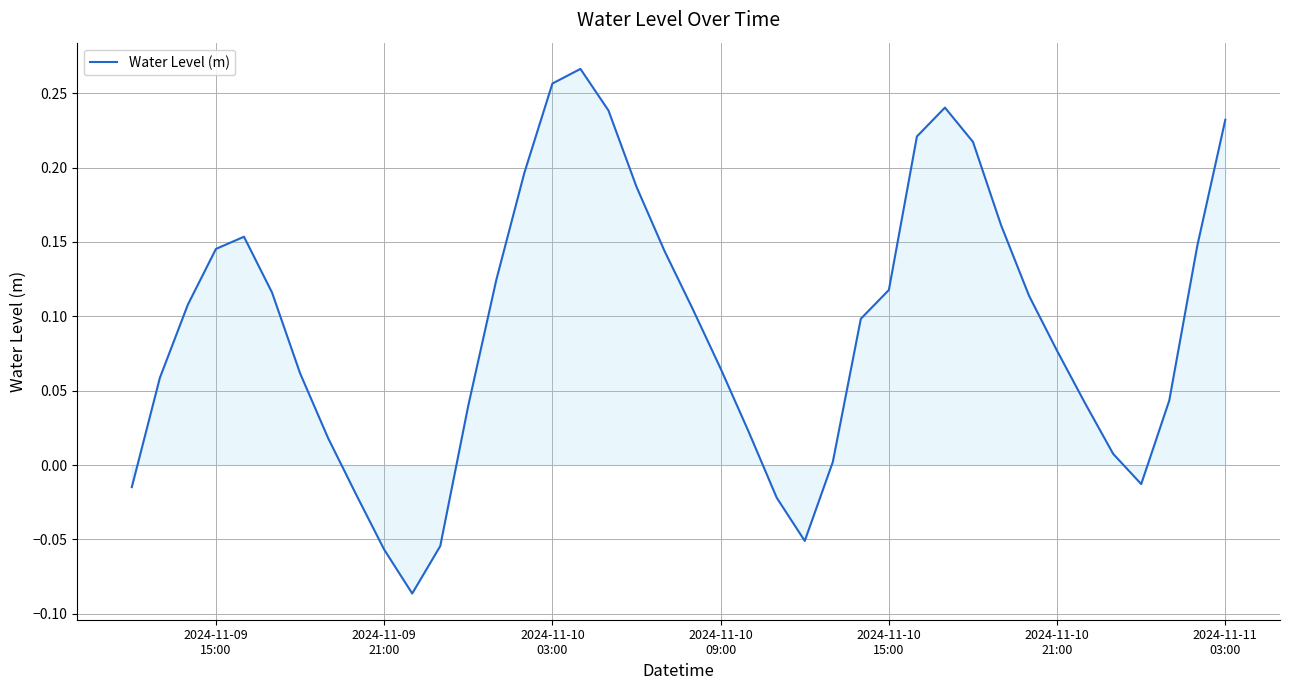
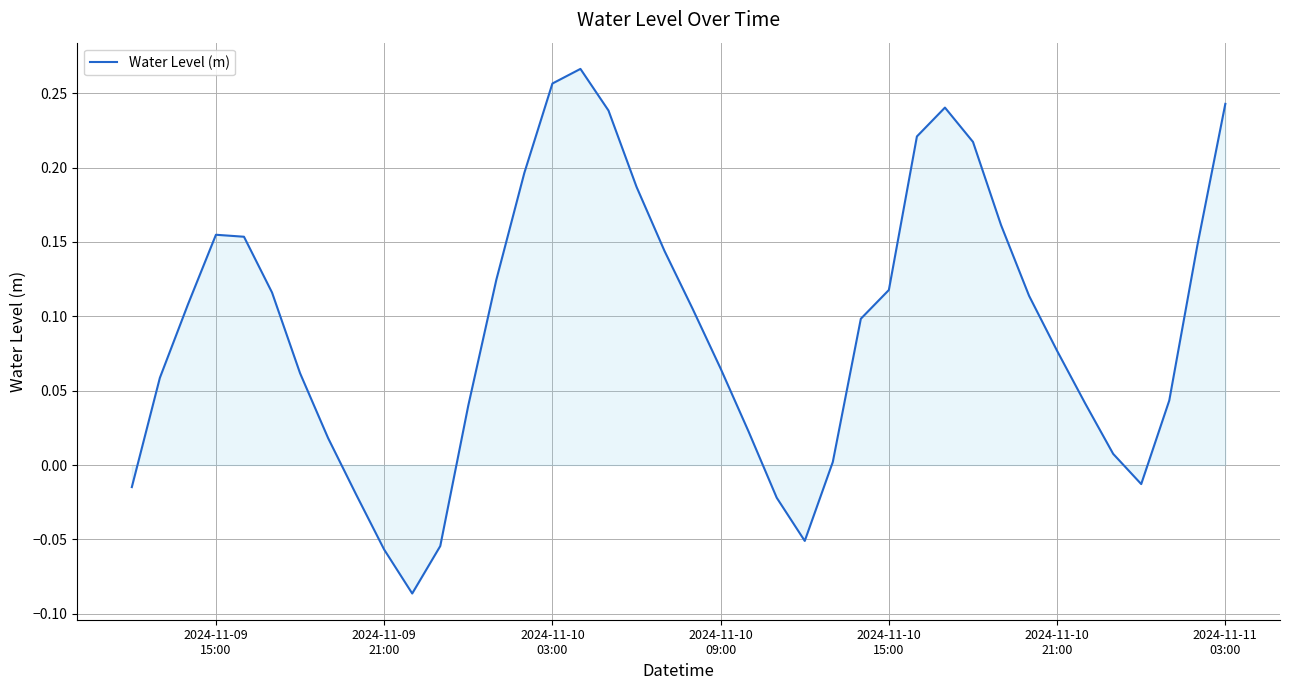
  {
    "Water Level (m)": {
-     "2024-11-09 15:00": 0.145,
+     "2024-11-09 15:00": 0.155,
      "2024-11-09 21:00": -0.057,
-     "2024-11-11 03:00": 0.232
+     "2024-11-11 03:00": 0.243
    }
  }
